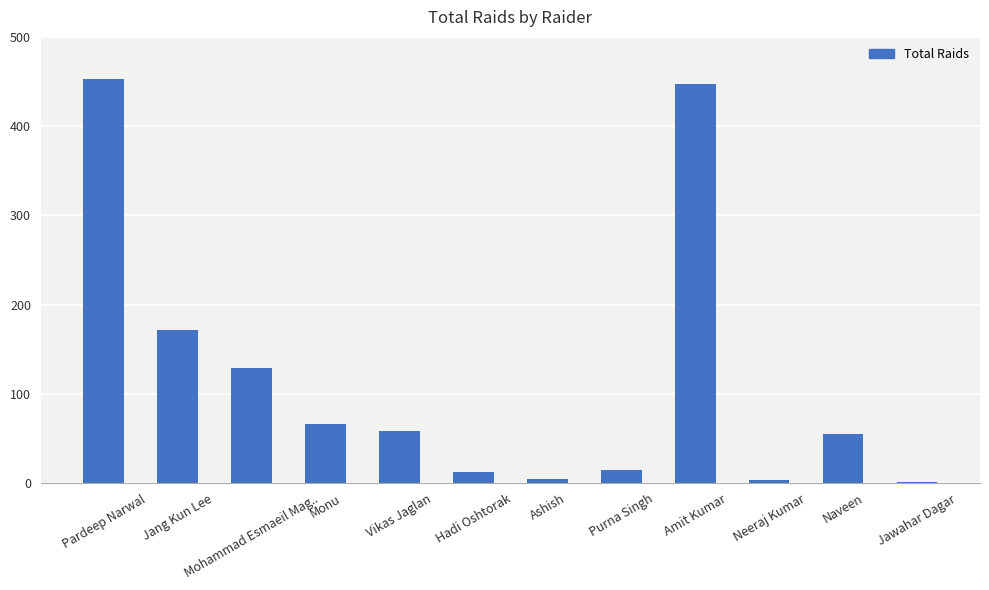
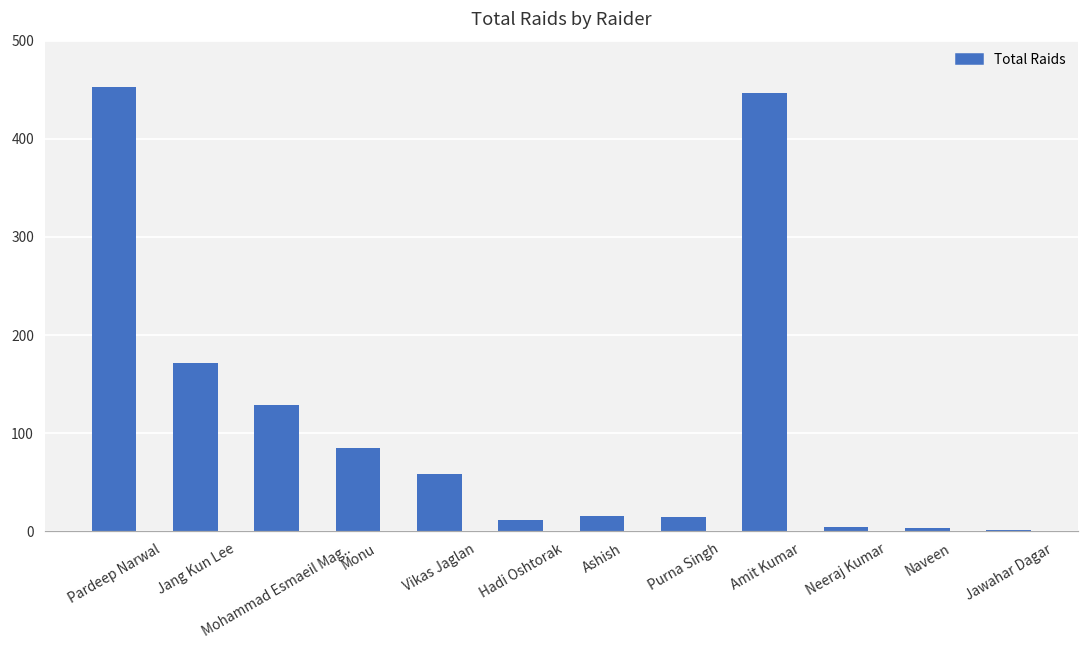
  {
    "Pardeep Narwal": 450,
    "Jang Kun Lee": 170,
    "Mohammad Esmaeil Mag..": 130,
-   "Monu": 70,
+   "Monu": 90,
    "Vikas Jaglan": 60,
    "Hadi Oshtorak": 10,
-   "Ashish": 10,
+   "Ashish": 20,
    "Purna Singh": 20,
    "Amit Kumar": 450,
    "Neeraj Kumar": 0,
-   "Naveen": 60
+   "Naveen": 0
  }
